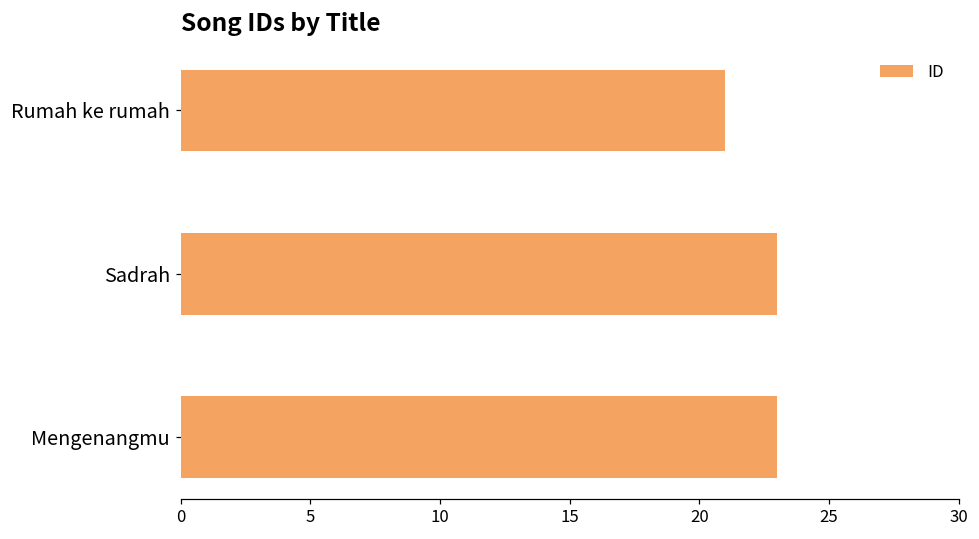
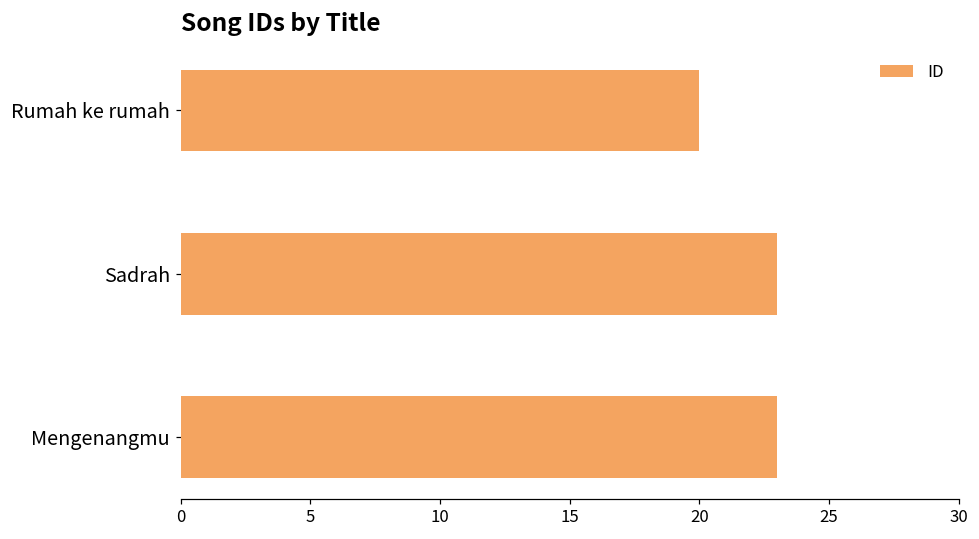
  {
-   "Rumah ke rumah": 21,
+   "Rumah ke rumah": 20,
    "Sadrah": 23,
    "Mengenangmu": 23
  }
